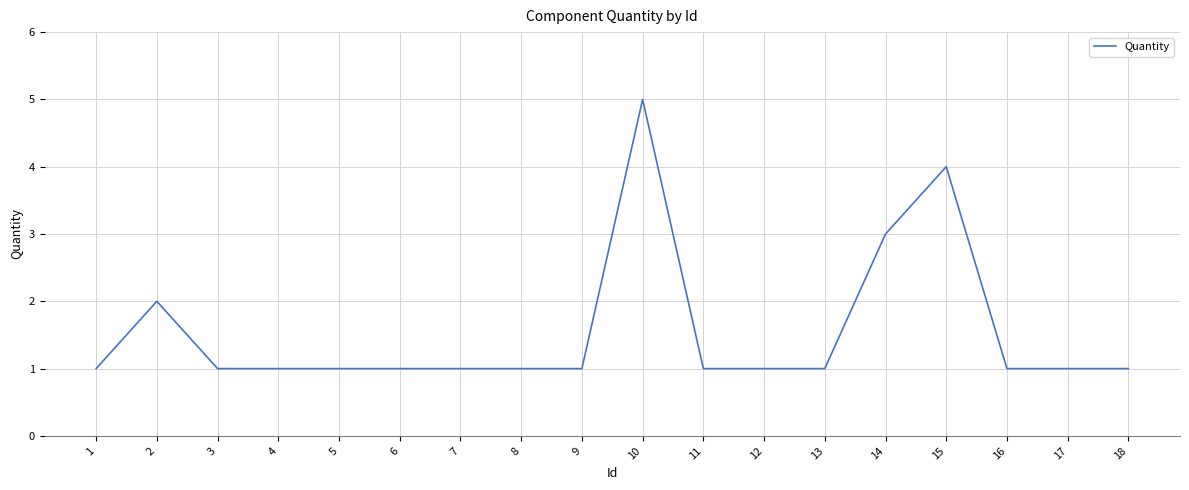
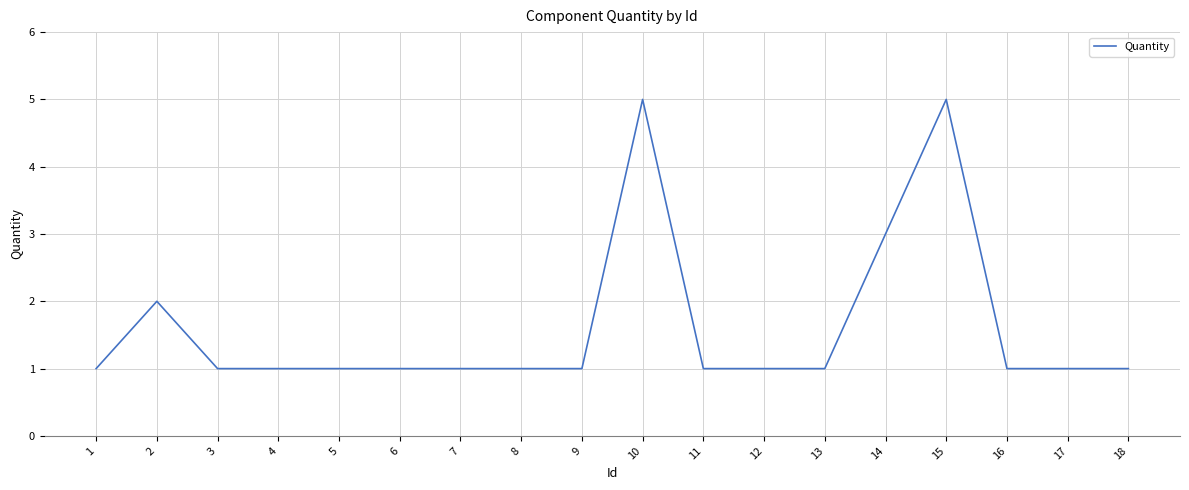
  {
    "1": 1,
    "2": 2,
    "3": 1,
    "4": 1,
    "5": 1,
    "6": 1,
    "7": 1,
    "8": 1,
    "9": 1,
    "10": 5,
    "11": 1,
    "12": 1,
    "13": 1,
    "14": 3,
-   "15": 4,
+   "15": 5,
    "16": 1,
    "17": 1,
    "18": 1
  }
